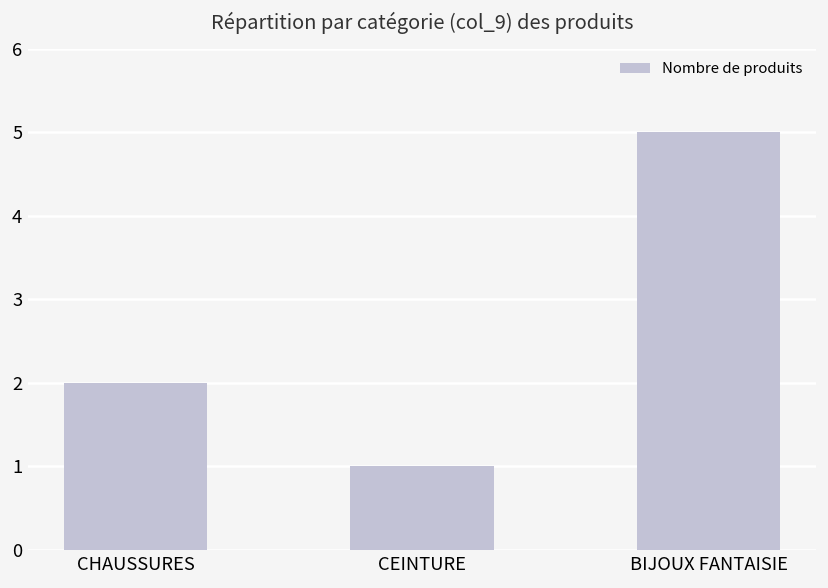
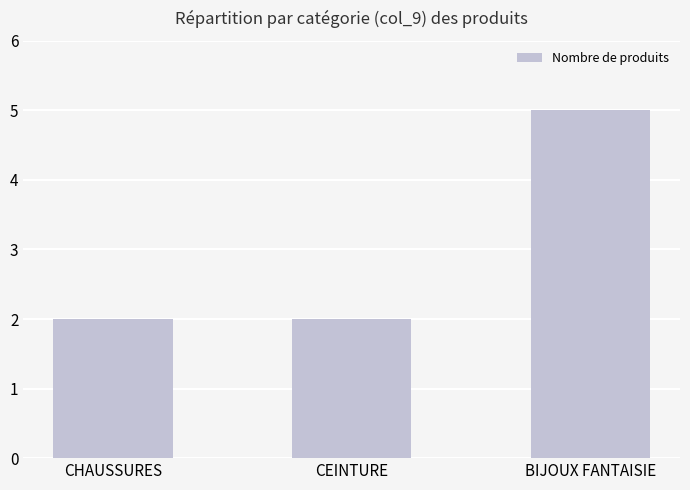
  {
    "CHAUSSURES": 2,
-   "CEINTURE": 1,
+   "CEINTURE": 2,
    "BIJOUX FANTAISIE": 5
  }
